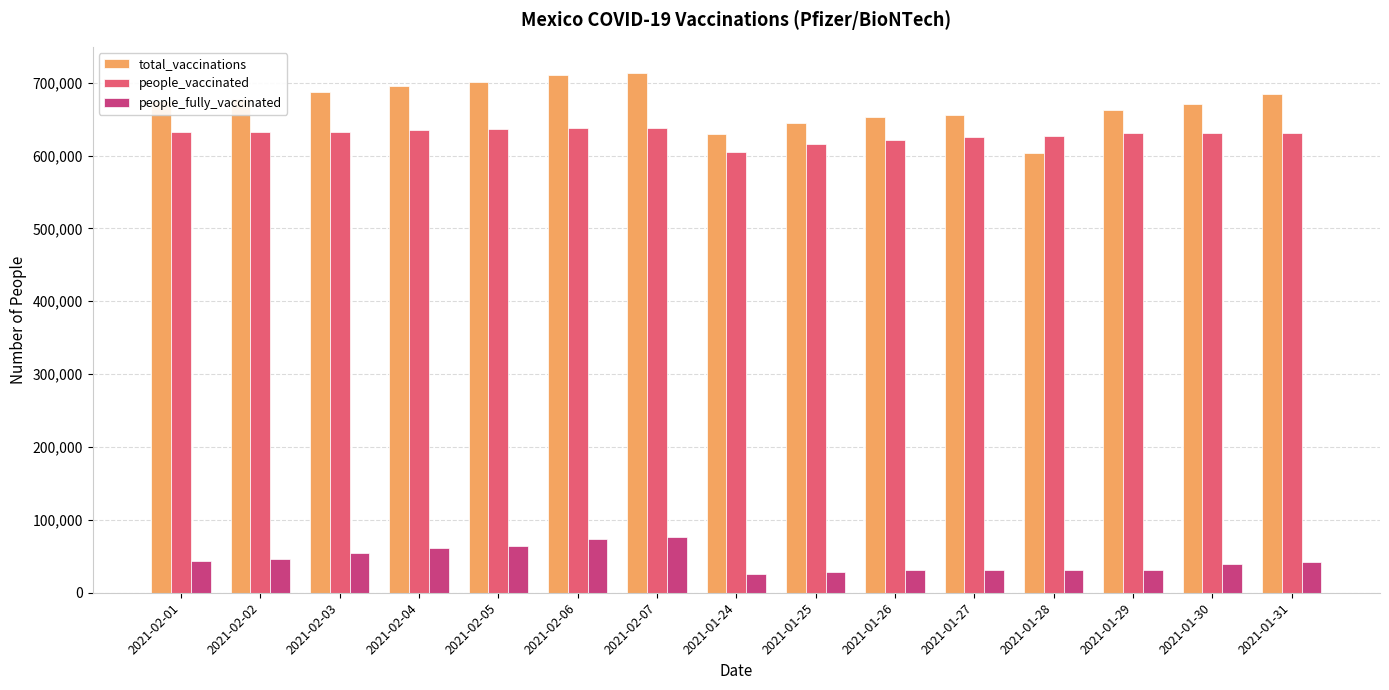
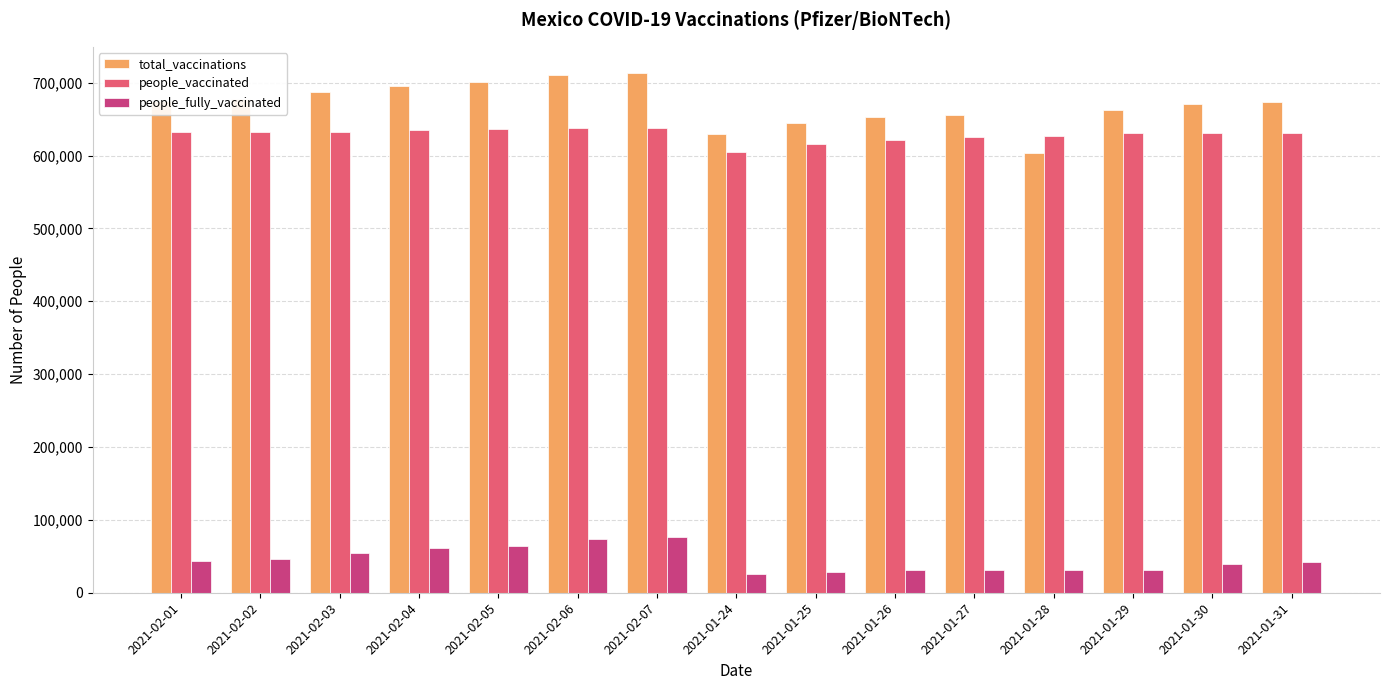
  {
    "total_vaccinations": {
      "2021-02-03": "690,000",
      "2021-02-04": "700,000",
      "2021-02-05": "700,000",
      "2021-02-06": "710,000",
      "2021-02-07": "710,000",
      "2021-01-24": "630,000",
      "2021-01-25": "650,000",
      "2021-01-26": "650,000",
      "2021-01-27": "660,000",
      "2021-01-28": "600,000",
      "2021-01-29": "660,000",
      "2021-01-30": "670,000",
-     "2021-01-31": "680,000"
+     "2021-01-31": "670,000"
    }
  }
